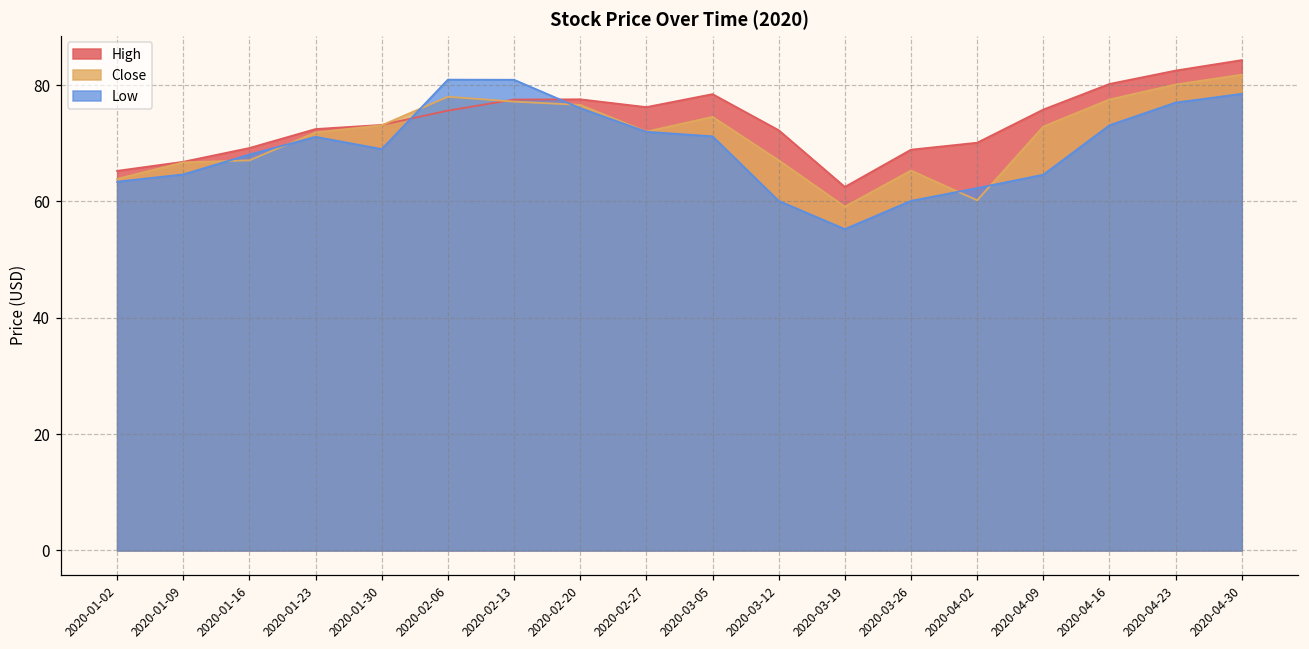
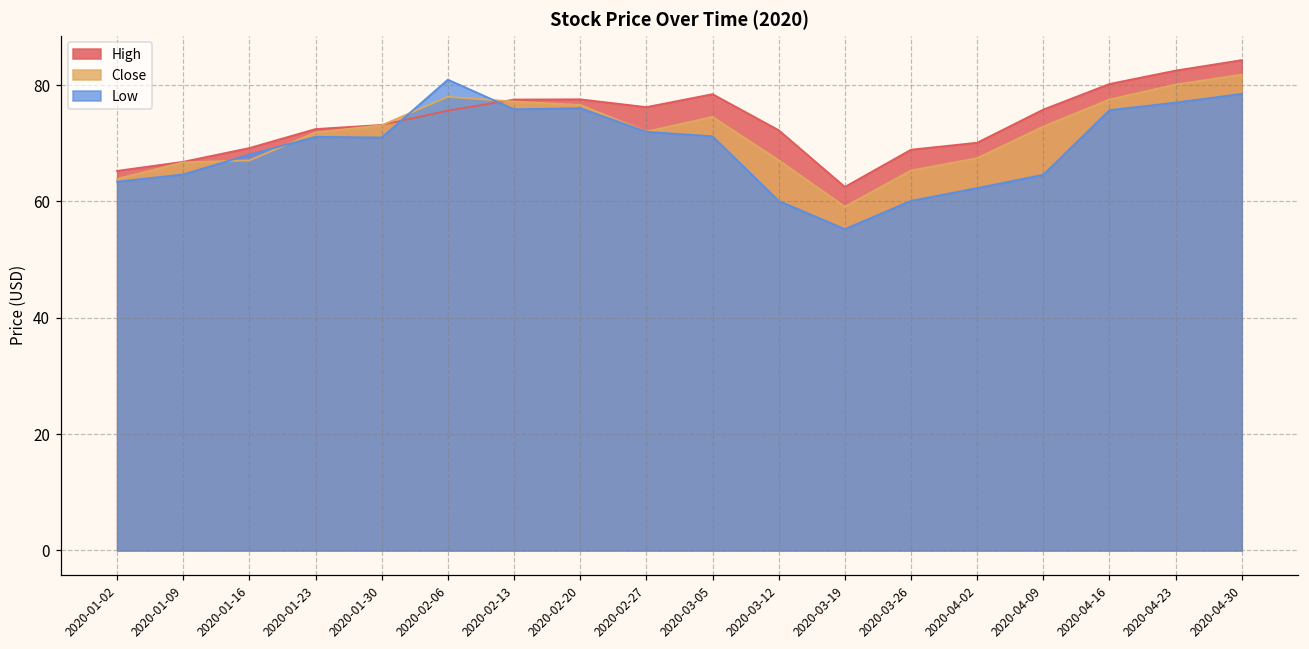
  {
    "High": {
      "2020-01-02": 65,
      "2020-01-16": 69,
      "2020-01-23": 72,
      "2020-02-06": 76,
      "2020-02-20": 78,
      "2020-02-27": 76,
      "2020-03-05": 78,
      "2020-03-12": 72,
      "2020-03-19": 63,
      "2020-03-26": 69,
      "2020-04-02": 70,
      "2020-04-09": 76,
      "2020-04-16": 80,
      "2020-04-23": 83,
      "2020-04-30": 84
    },
    "Close": {
      "2020-01-02": 64,
      "2020-01-16": 67,
      "2020-01-23": 72,
      "2020-02-06": 78,
      "2020-02-20": 77,
      "2020-03-05": 75,
      "2020-03-12": 67,
      "2020-03-19": 59,
      "2020-03-26": 65,
-     "2020-04-02": 60,
+     "2020-04-02": 67,
      "2020-04-09": 73,
      "2020-04-16": 78,
      "2020-04-23": 80,
      "2020-04-30": 82
    },
    "Low": {
      "2020-01-02": 63,
      "2020-01-09": 65,
      "2020-01-16": 68,
      "2020-01-23": 71,
-     "2020-01-30": 69,
+     "2020-01-30": 71,
      "2020-02-06": 81,
-     "2020-02-13": 81,
+     "2020-02-13": 76,
      "2020-02-20": 76,
      "2020-03-05": 71,
      "2020-03-12": 60,
      "2020-03-19": 55,
      "2020-03-26": 60,
      "2020-04-02": 62,
      "2020-04-09": 65,
-     "2020-04-16": 73,
+     "2020-04-16": 76,
      "2020-04-23": 77,
      "2020-04-30": 79
    }
  }
